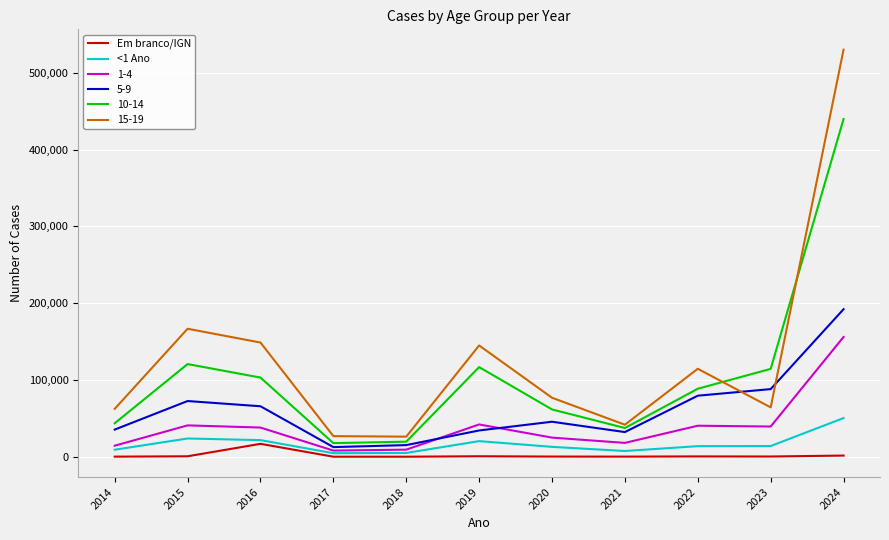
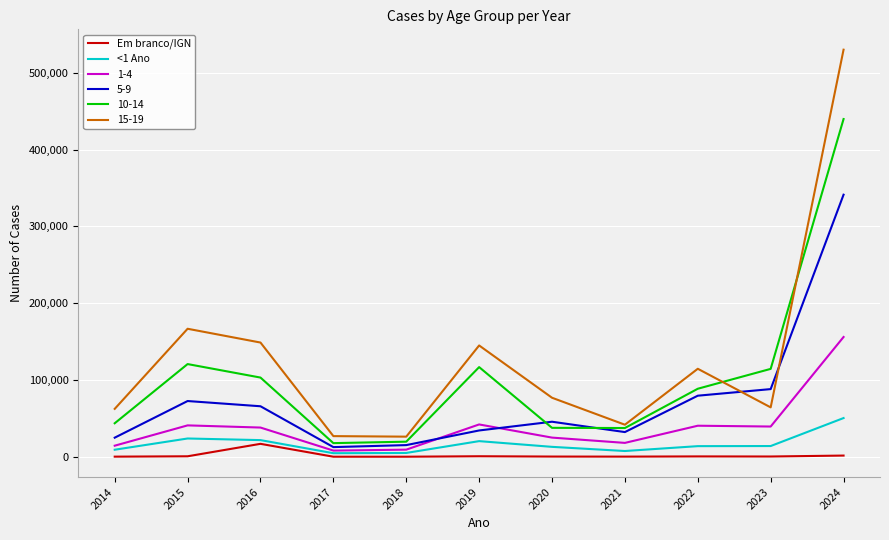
  {
    "Em branco/IGN": {
      "2014": "0",
      "2015": "0",
      "2016": "20,000",
      "2017": "0",
      "2018": "0",
      "2019": "0",
      "2020": "0",
      "2021": "0",
      "2022": "0",
      "2023": "0",
      "2024": "0"
    },
    "<1 Ano": {
      "2014": "10,000",
      "2015": "20,000",
      "2016": "20,000",
      "2017": "0",
      "2018": "0",
      "2019": "20,000",
      "2020": "10,000",
      "2021": "10,000",
      "2022": "10,000",
      "2023": "10,000",
      "2024": "50,000"
    },
    "1-4": {
      "2014": "10,000",
      "2015": "40,000",
      "2016": "40,000",
      "2017": "10,000",
      "2018": "10,000",
      "2019": "40,000",
      "2020": "20,000",
      "2021": "20,000",
      "2022": "40,000",
      "2023": "40,000",
      "2024": "160,000"
    },
    "5-9": {
-     "2014": "40,000",
+     "2014": "20,000",
      "2015": "70,000",
      "2016": "70,000",
      "2017": "10,000",
      "2018": "20,000",
      "2019": "30,000",
      "2020": "50,000",
      "2021": "30,000",
      "2022": "80,000",
      "2023": "90,000",
-     "2024": "190,000"
+     "2024": "340,000"
    },
    "10-14": {
      "2014": "40,000",
      "2015": "120,000",
      "2016": "100,000",
      "2017": "20,000",
      "2018": "20,000",
      "2019": "120,000",
-     "2020": "60,000",
+     "2020": "40,000",
      "2021": "40,000",
      "2022": "90,000",
      "2023": "110,000",
      "2024": "440,000"
    },
    "15-19": {
      "2014": "60,000",
      "2015": "170,000",
      "2016": "150,000",
      "2017": "30,000",
      "2018": "30,000",
      "2019": "140,000",
      "2020": "80,000",
      "2021": "40,000",
      "2022": "110,000",
      "2023": "60,000",
      "2024": "530,000"
    }
  }
